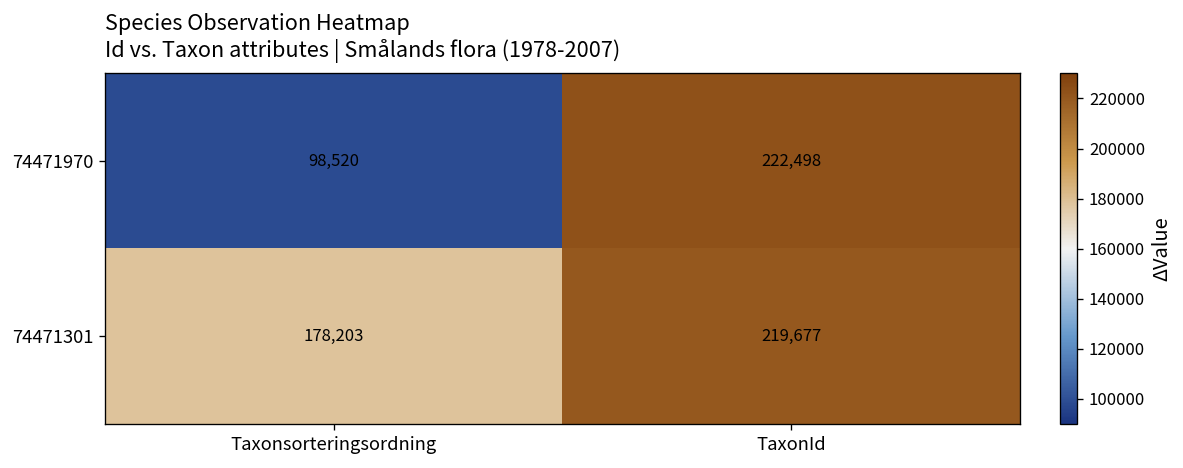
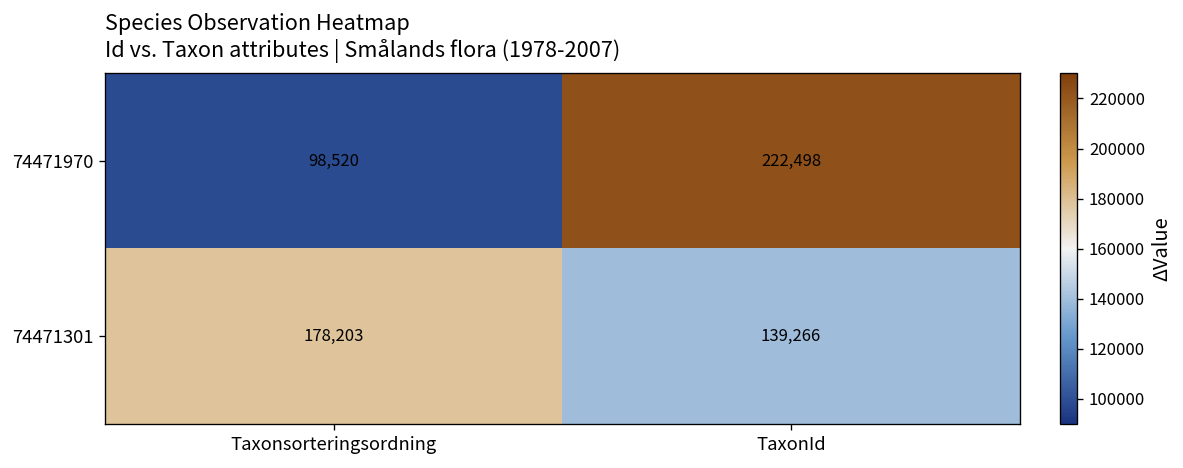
  {
    "74471970": {
      "Taxonsorteringsordning": "98,520",
      "TaxonId": "222,498"
    },
    "74471301": {
      "Taxonsorteringsordning": "178,203",
-     "TaxonId": "219,677"
+     "TaxonId": "139,266"
    }
  }
